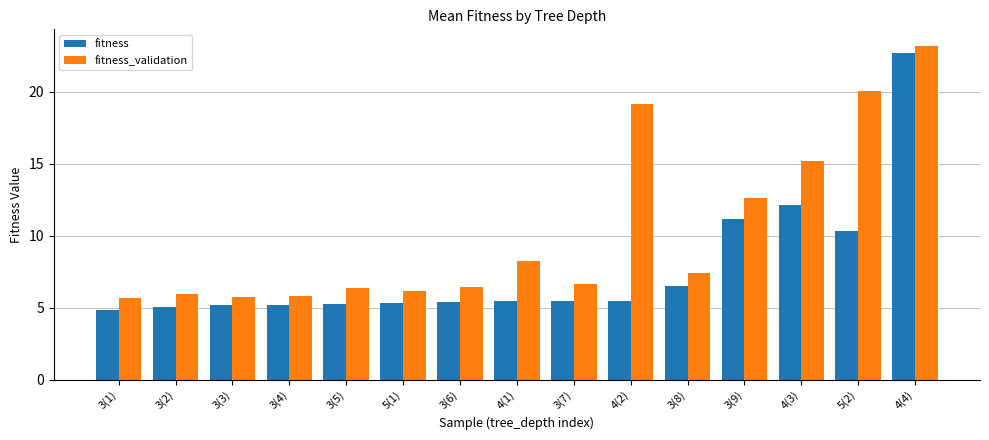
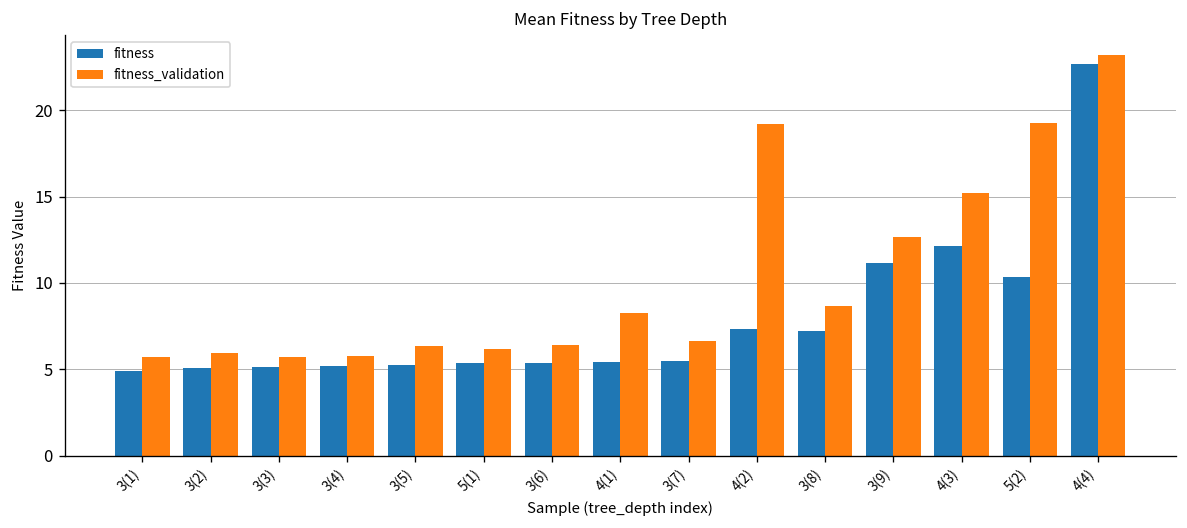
  {
    "fitness": {
      "3(1)": 4.9,
      "3(2)": 5.1,
      "3(3)": 5.2,
      "3(4)": 5.2,
      "3(5)": 5.2,
      "5(1)": 5.3,
      "3(6)": 5.4,
      "4(1)": 5.4,
      "3(7)": 5.5,
-     "4(2)": 5.5,
-     "3(8)": 6.5,
+     "4(2)": 7.3,
+     "3(8)": 7.2,
      "3(9)": 11.2,
      "4(3)": 12.1,
      "5(2)": 10.4,
      "4(4)": 22.7
    },
    "fitness_validation": {
      "3(1)": 5.7,
      "3(2)": 5.9,
      "3(3)": 5.7,
      "3(4)": 5.8,
      "3(5)": 6.3,
      "5(1)": 6.1,
      "3(6)": 6.4,
      "4(1)": 8.2,
      "3(7)": 6.6,
      "4(2)": 19.2,
-     "3(8)": 7.4,
+     "3(8)": 8.7,
      "3(9)": 12.7,
      "4(3)": 15.2,
-     "5(2)": 20.1,
+     "5(2)": 19.3,
      "4(4)": 23.2
    }
  }
